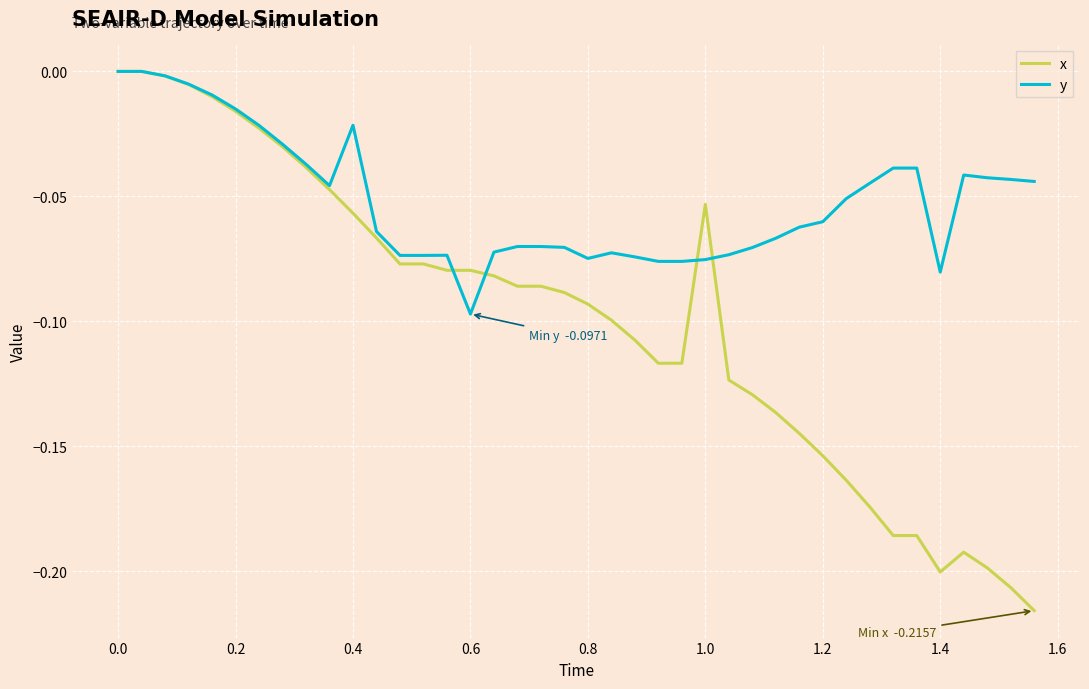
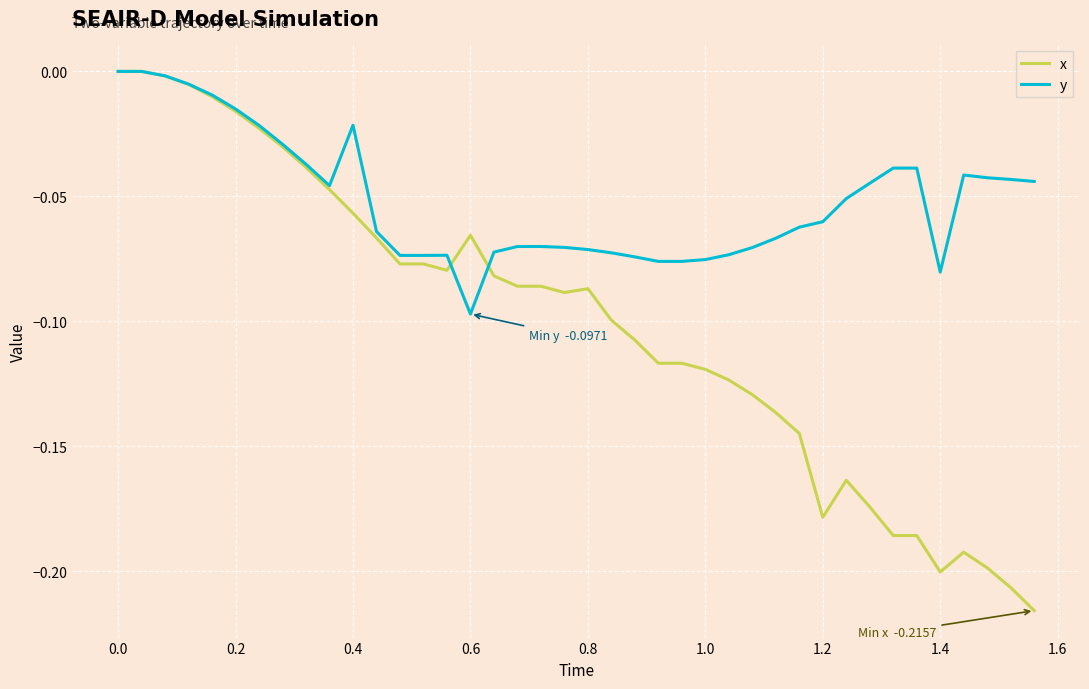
  {
    "x": {
      "0.4": -0.057,
-     "0.6": -0.080,
-     "0.8": -0.093,
-     "1.0": -0.053,
-     "1.2": -0.154,
+     "0.6": -0.066,
+     "0.8": -0.087,
+     "1.0": -0.119,
+     "1.2": -0.178,
      "1.4": -0.200
    },
    "y": {
      "0.4": -0.022,
-     "0.8": -0.075,
+     "0.8": -0.071,
      "1.0": -0.075,
      "1.2": -0.060,
      "1.4": -0.080
    }
  }
